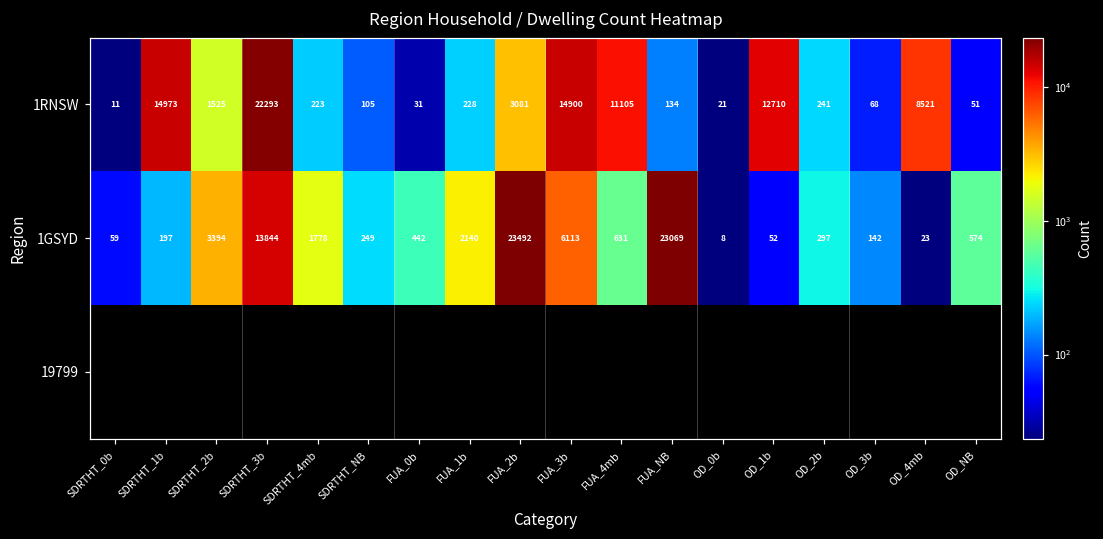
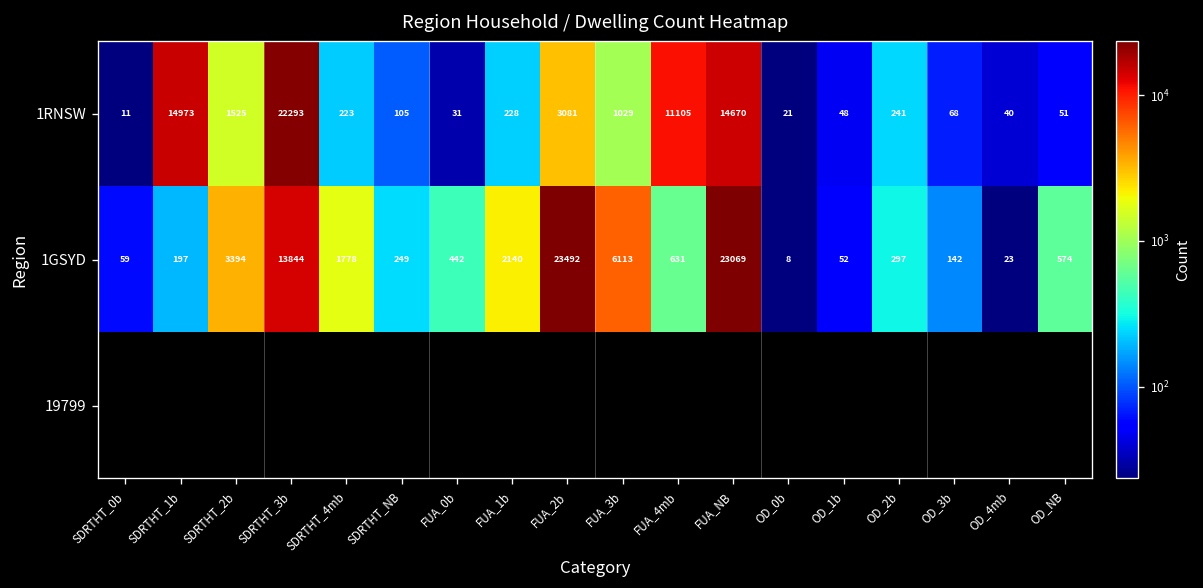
  {
    "1RNSW": {
      "SDRTHT_0b": 11,
      "SDRTHT_1b": 14973,
      "SDRTHT_2b": 1525,
      "SDRTHT_3b": 22293,
      "SDRTHT_4mb": 223,
      "SDRTHT_NB": 105,
      "FUA_0b": 31,
      "FUA_1b": 228,
      "FUA_2b": 3081,
-     "FUA_3b": 14900,
+     "FUA_3b": 1029,
      "FUA_4mb": 11105,
-     "FUA_NB": 134,
+     "FUA_NB": 14670,
      "OD_0b": 21,
-     "OD_1b": 12710,
+     "OD_1b": 48,
      "OD_2b": 241,
      "OD_3b": 68,
-     "OD_4mb": 8521,
+     "OD_4mb": 40,
      "OD_NB": 51
    },
    "1GSYD": {
      "SDRTHT_0b": 59,
      "SDRTHT_1b": 197,
      "SDRTHT_2b": 3394,
      "SDRTHT_3b": 13844,
      "SDRTHT_4mb": 1778,
      "SDRTHT_NB": 249,
      "FUA_0b": 442,
      "FUA_1b": 2140,
      "FUA_2b": 23492,
      "FUA_3b": 6113,
      "FUA_4mb": 631,
      "FUA_NB": 23069,
      "OD_0b": 8,
      "OD_1b": 52,
      "OD_2b": 297,
      "OD_3b": 142,
      "OD_4mb": 23,
      "OD_NB": 574
    }
  }
